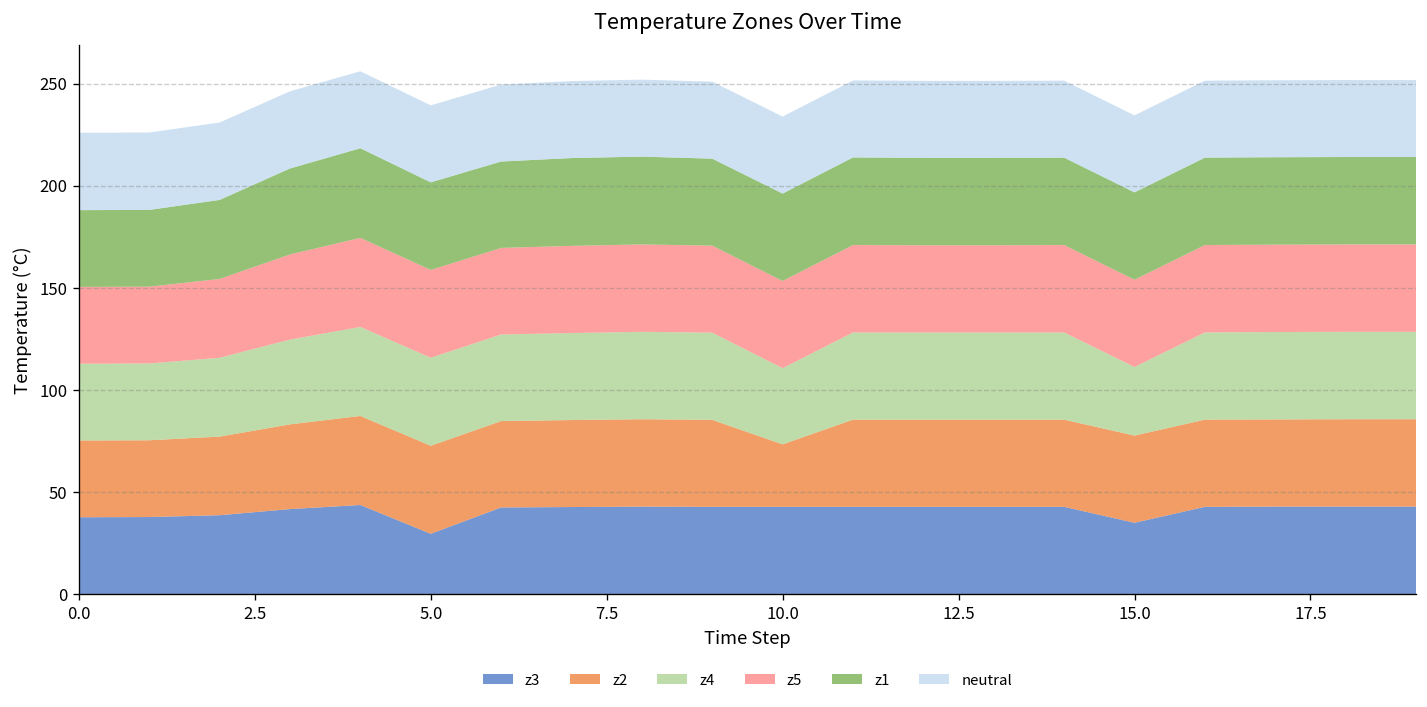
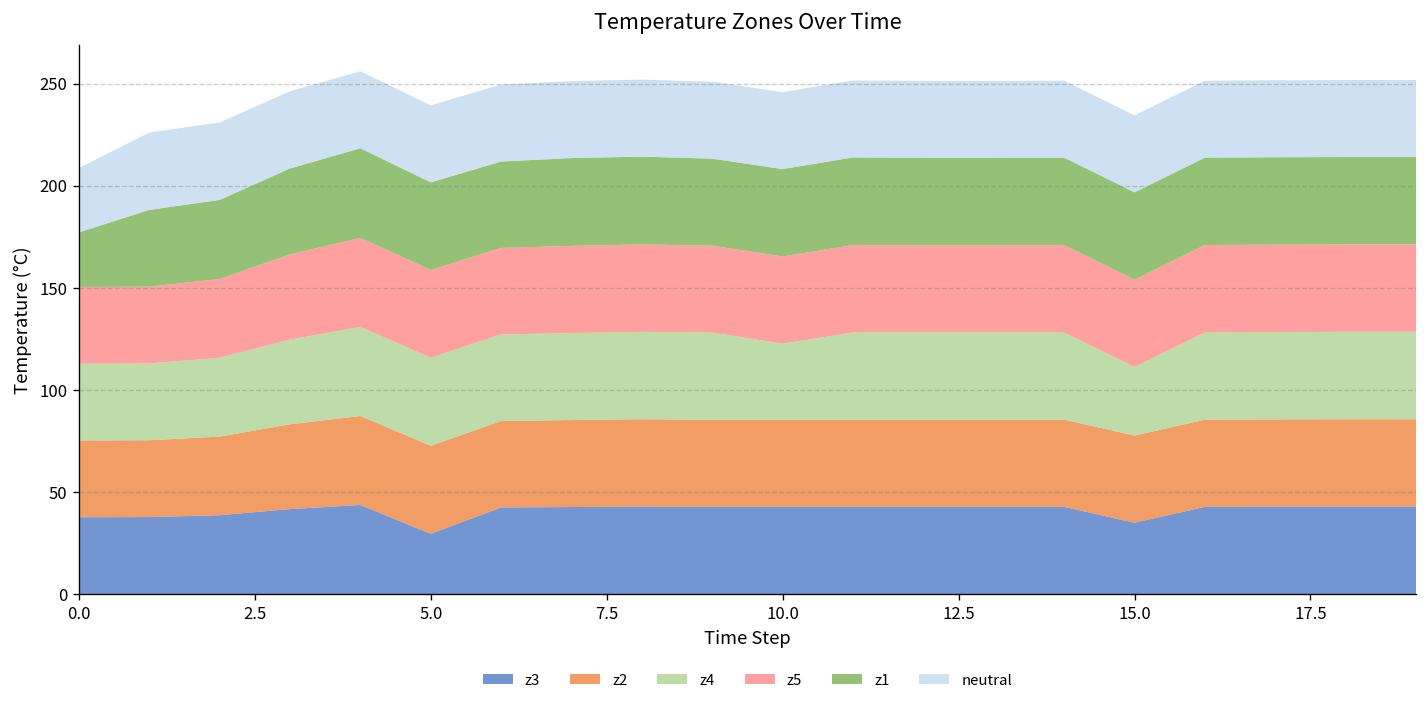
  {
    "z3": {
      "0.0": 38,
      "5.0": 30,
      "10.0": 43,
      "15.0": 35
    },
    "z2": {
      "0.0": 38,
      "5.0": 43,
-     "10.0": 31,
+     "10.0": 43,
      "15.0": 43
    },
    "z4": {
      "0.0": 38,
      "5.0": 43,
      "10.0": 37,
      "15.0": 34
    },
    "z5": {
      "0.0": 38,
      "5.0": 43,
      "10.0": 43,
      "15.0": 43
    },
    "z1": {
-     "0.0": 38,
+     "0.0": 27,
      "5.0": 43,
      "10.0": 43,
      "15.0": 43
    },
    "neutral": {
-     "0.0": 38,
+     "0.0": 32,
      "5.0": 38,
      "10.0": 38,
      "15.0": 38
    }
  }
